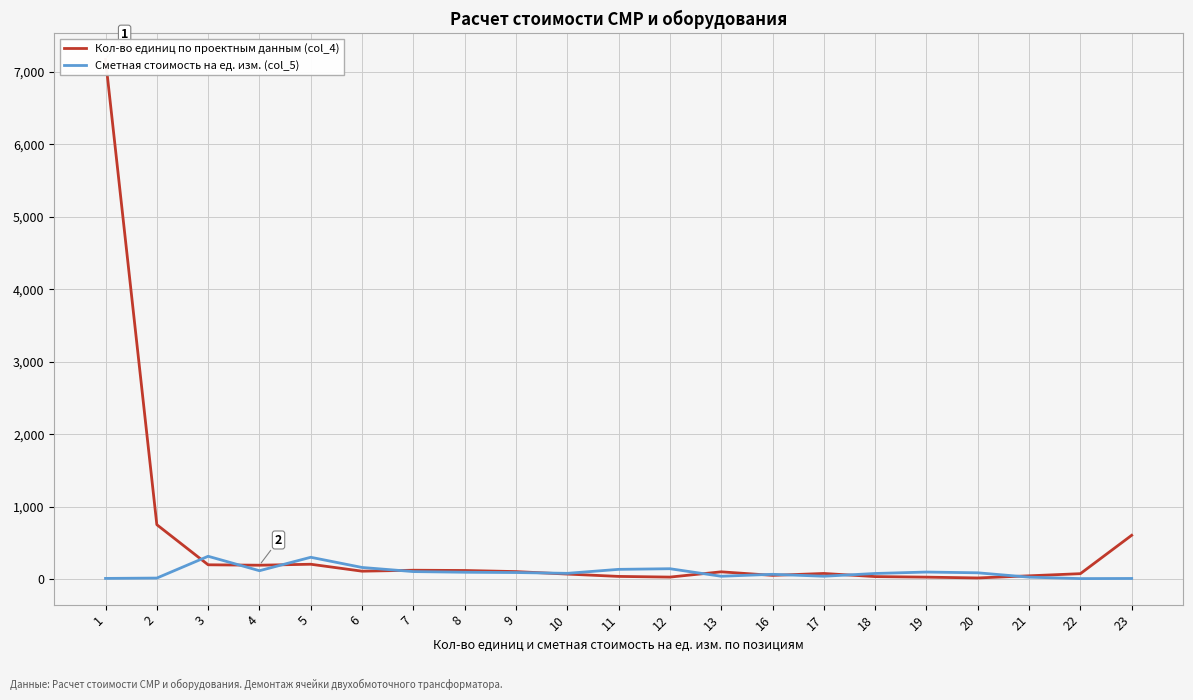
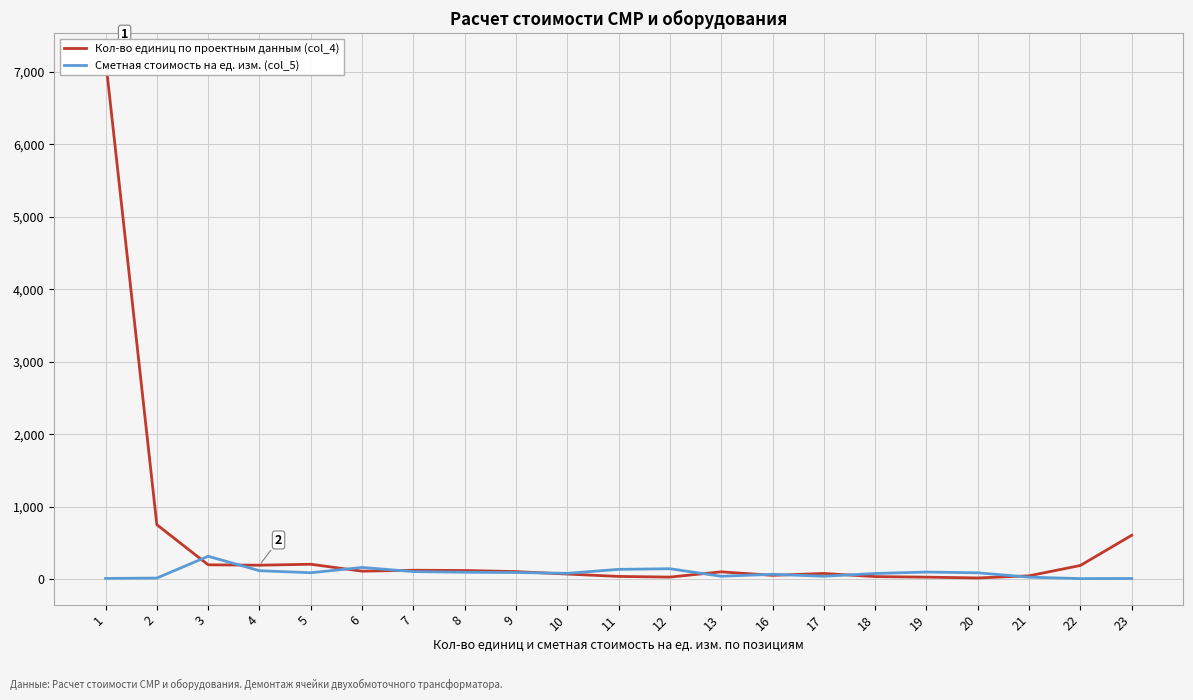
  {
    "Кол-во единиц по проектным данным (col_4)": {
      "2": 800,
      "3": 200,
      "5": 200,
      "6": 100,
      "11": 0,
      "12": 0,
      "13": 100,
      "17": 100,
      "18": 0,
      "19": 0,
      "20": 0,
-     "22": 100,
+     "22": 200,
      "23": 600
    },
    "Сметная стоимость на ед. изм. (col_5)": {
      "1": 0,
      "2": 0,
      "3": 300,
      "4": 100,
-     "5": 300,
+     "5": 100,
      "6": 200,
      "11": 100,
      "12": 100,
      "13": 0,
      "17": 0,
      "18": 100,
      "19": 100,
      "20": 100,
      "22": 0,
      "23": 0
    }
  }
